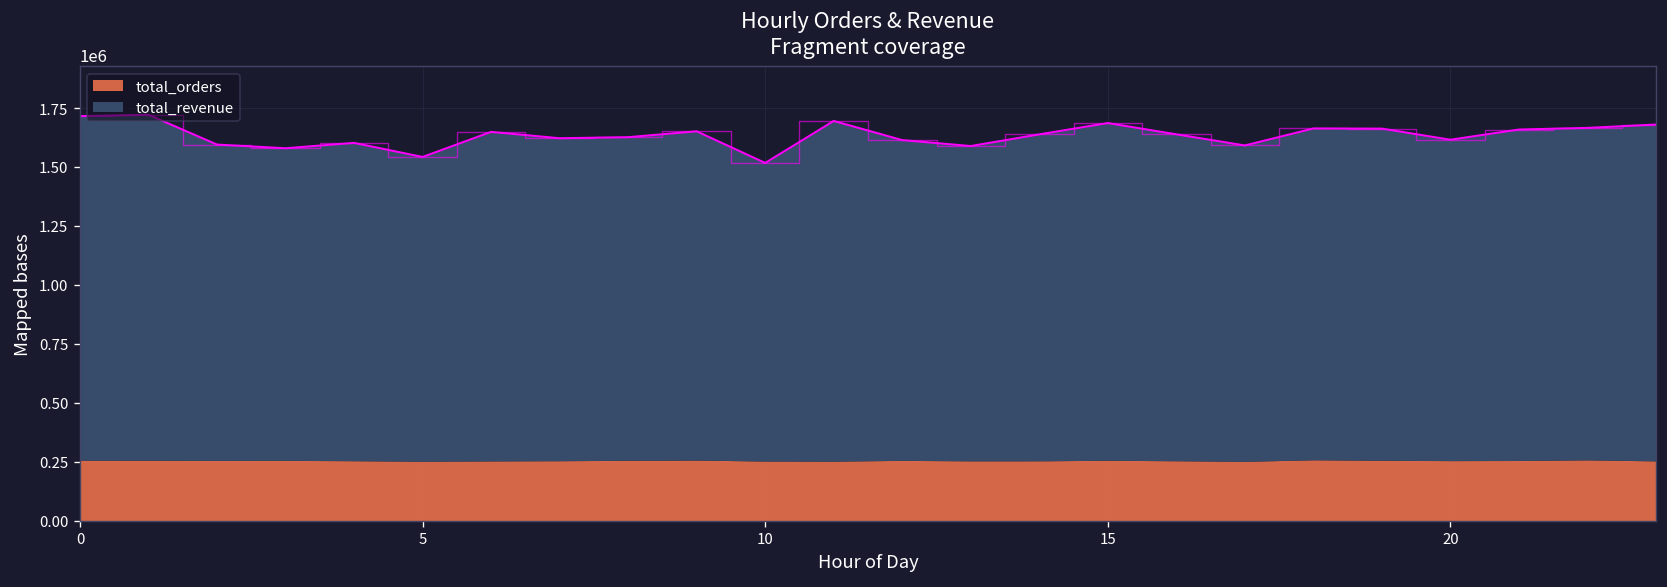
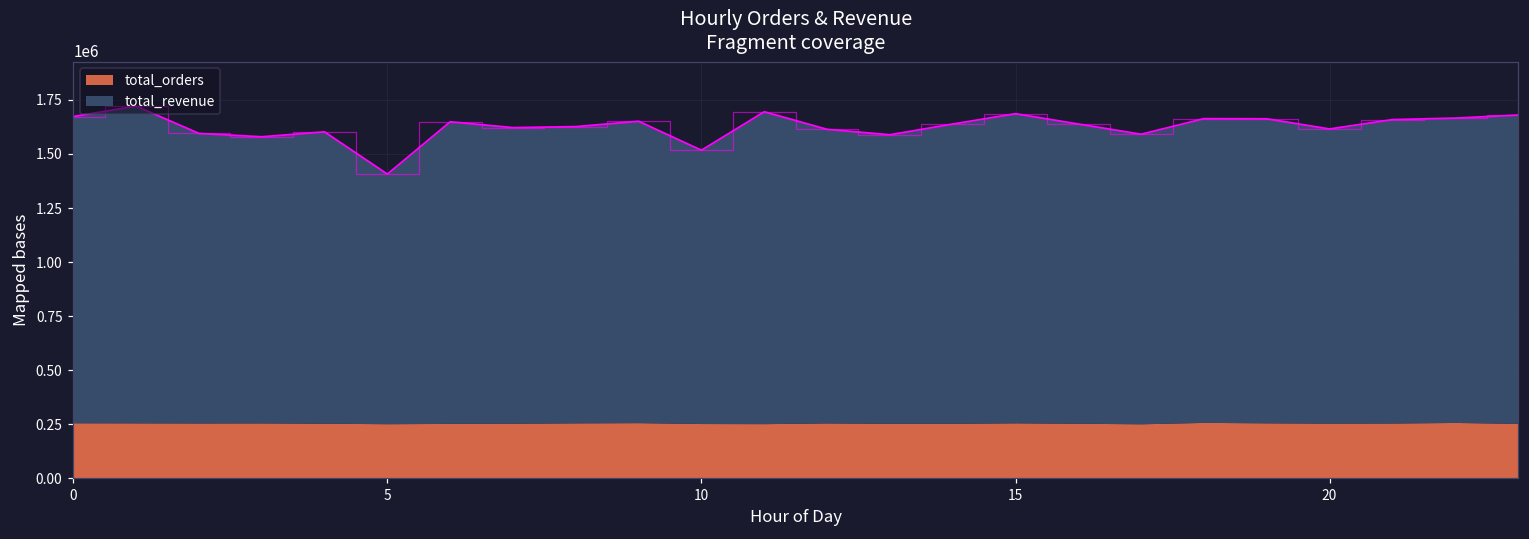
  {
    "total_revenue": {
-     "0": 1720000,
-     "5": 1540000,
+     "0": 1670000,
+     "5": 1410000,
      "10": 1520000,
      "15": 1690000,
      "20": 1620000
    },
    "total_orders": {
      "0": 260000,
      "5": 250000,
      "10": 250000,
      "15": 260000,
      "20": 250000
    }
  }
